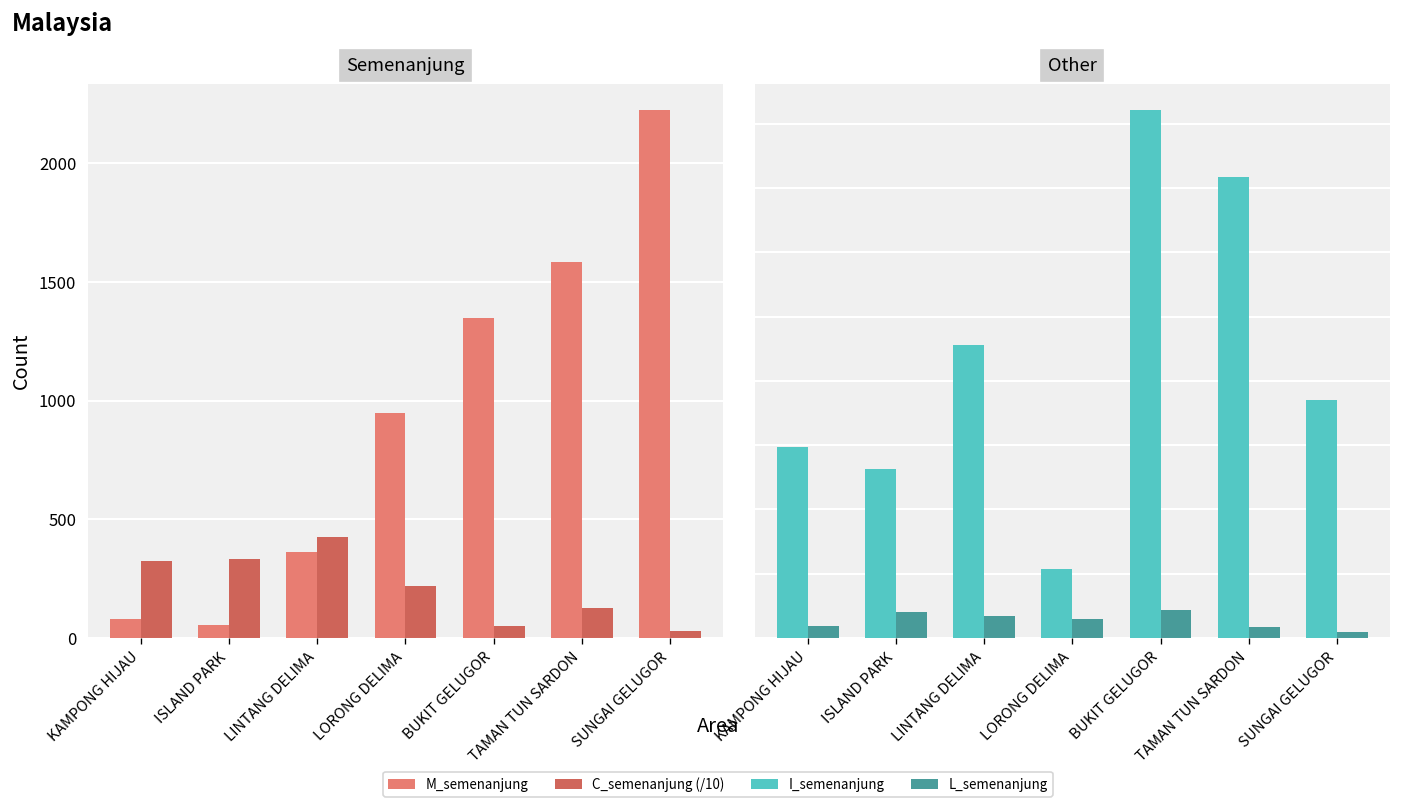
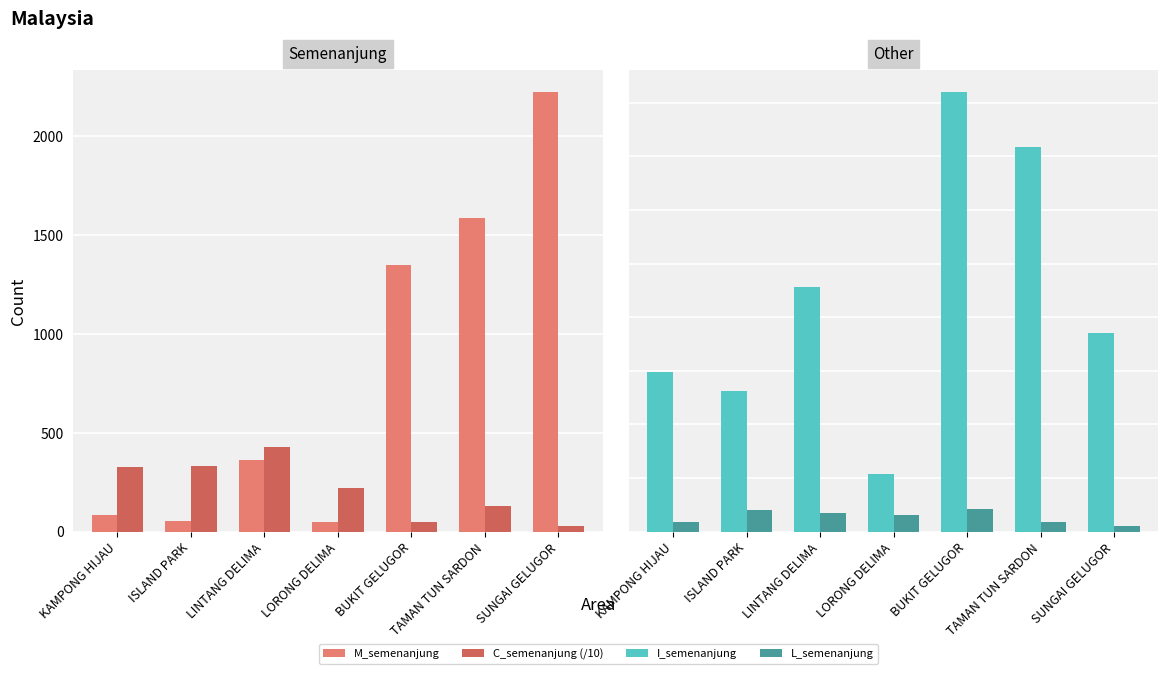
  {
    "Semenanjung": {
      "M_semenanjung": {
        "KAMPONG HIJAU": 80,
        "ISLAND PARK": 60,
        "LINTANG DELIMA": 360,
-       "LORONG DELIMA": 950,
+       "LORONG DELIMA": 50,
        "BUKIT GELUGOR": 1350,
        "TAMAN TUN SARDON": 1580,
        "SUNGAI GELUGOR": 2220
      },
      "C_semenanjung (/10)": {
        "KAMPONG HIJAU": 320,
        "ISLAND PARK": 330,
        "LINTANG DELIMA": 430,
        "LORONG DELIMA": 220,
        "BUKIT GELUGOR": 50,
        "TAMAN TUN SARDON": 130,
        "SUNGAI GELUGOR": 30
      }
    }
  }
